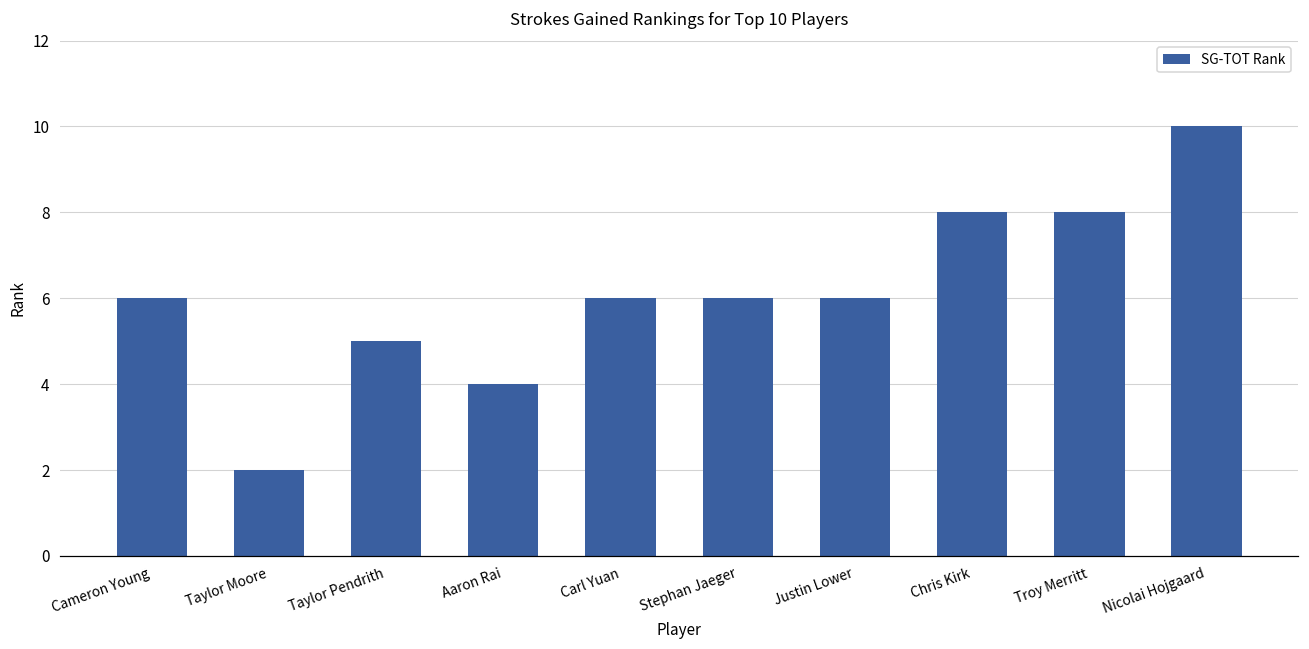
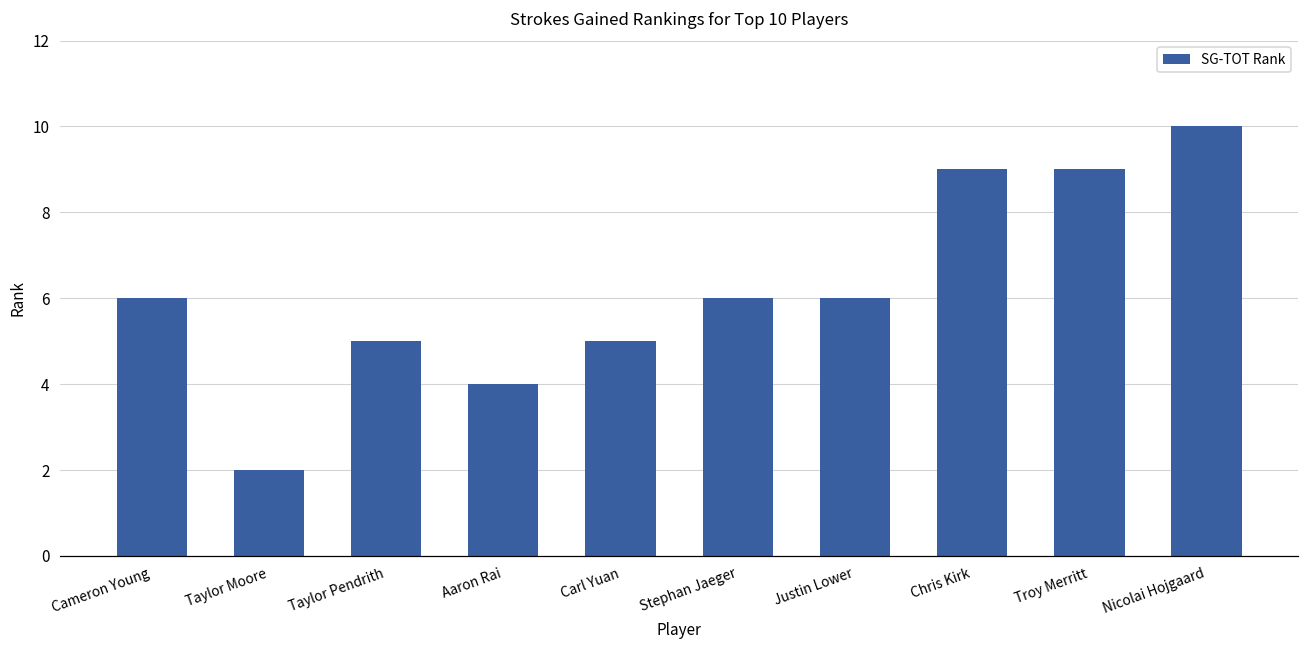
  {
    "Cameron Young": 6,
    "Taylor Moore": 2,
    "Taylor Pendrith": 5,
    "Aaron Rai": 4,
-   "Carl Yuan": 6,
+   "Carl Yuan": 5,
    "Stephan Jaeger": 6,
    "Justin Lower": 6,
-   "Chris Kirk": 8,
-   "Troy Merritt": 8,
+   "Chris Kirk": 9,
+   "Troy Merritt": 9,
    "Nicolai Hojgaard": 10
  }
